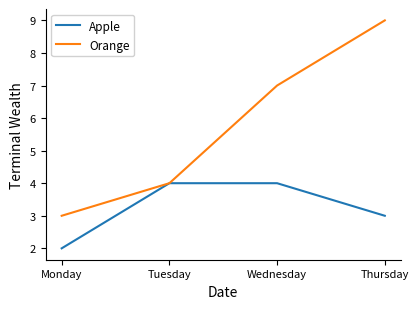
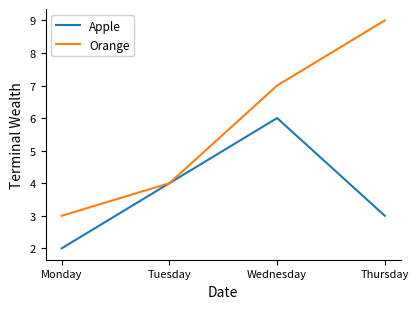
  {
    "Apple": {
      "Monday": 2,
-     "Wednesday": 4,
+     "Wednesday": 6,
      "Thursday": 3
    },
    "Orange": {
      "Monday": 3,
      "Wednesday": 7,
      "Thursday": 9
    }
  }
